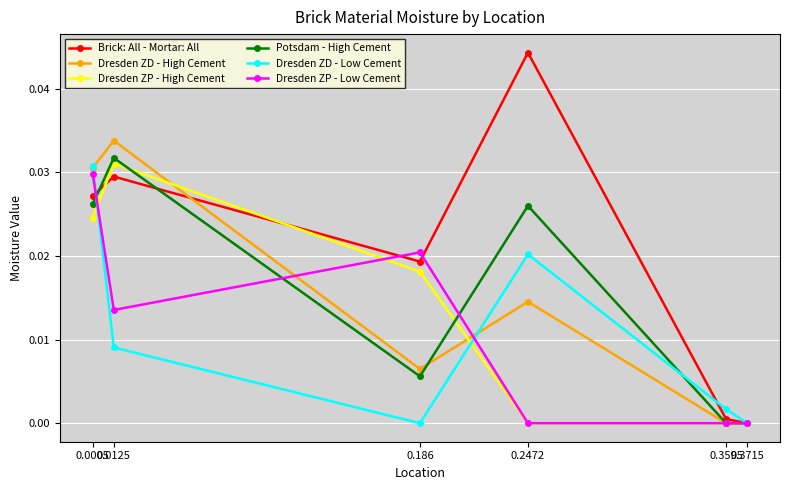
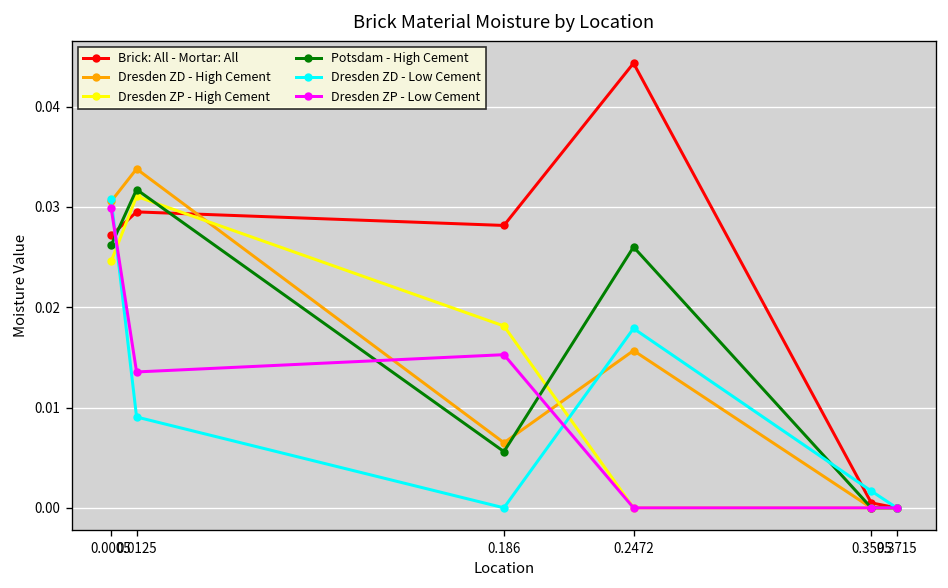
  {
    "Brick: All - Mortar: All": {
-     "0.186": 0.019,
+     "0.186": 0.028,
      "0.2472": 0.044
    },
    "Dresden ZD - High Cement": {
      "0.186": 0.006,
-     "0.2472": 0.015
+     "0.2472": 0.016
    },
    "Dresden ZP - High Cement": {
      "0.186": 0.018
    },
    "Potsdam - High Cement": {
      "0.186": 0.006,
      "0.2472": 0.026
    },
    "Dresden ZD - Low Cement": {
      "0.186": 0.000,
-     "0.2472": 0.020
+     "0.2472": 0.018
    },
    "Dresden ZP - Low Cement": {
-     "0.186": 0.020
+     "0.186": 0.015
    }
  }
